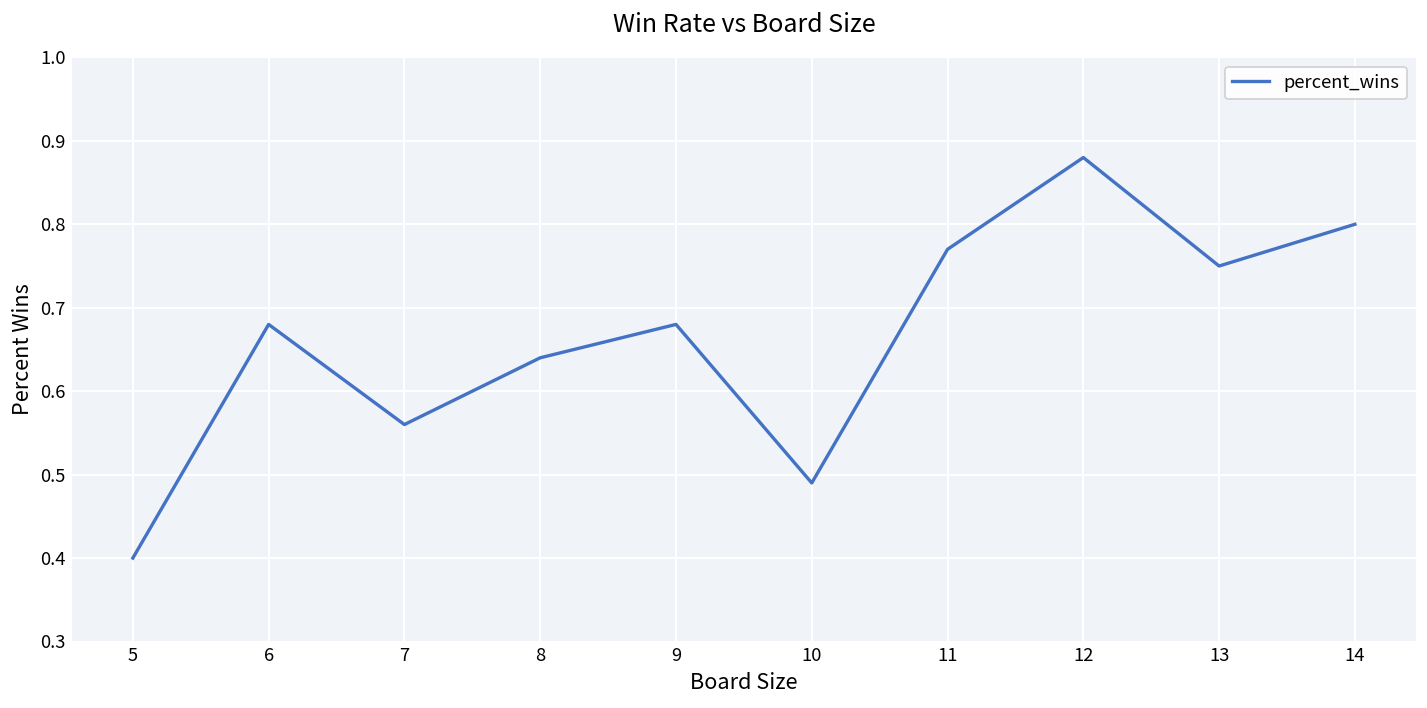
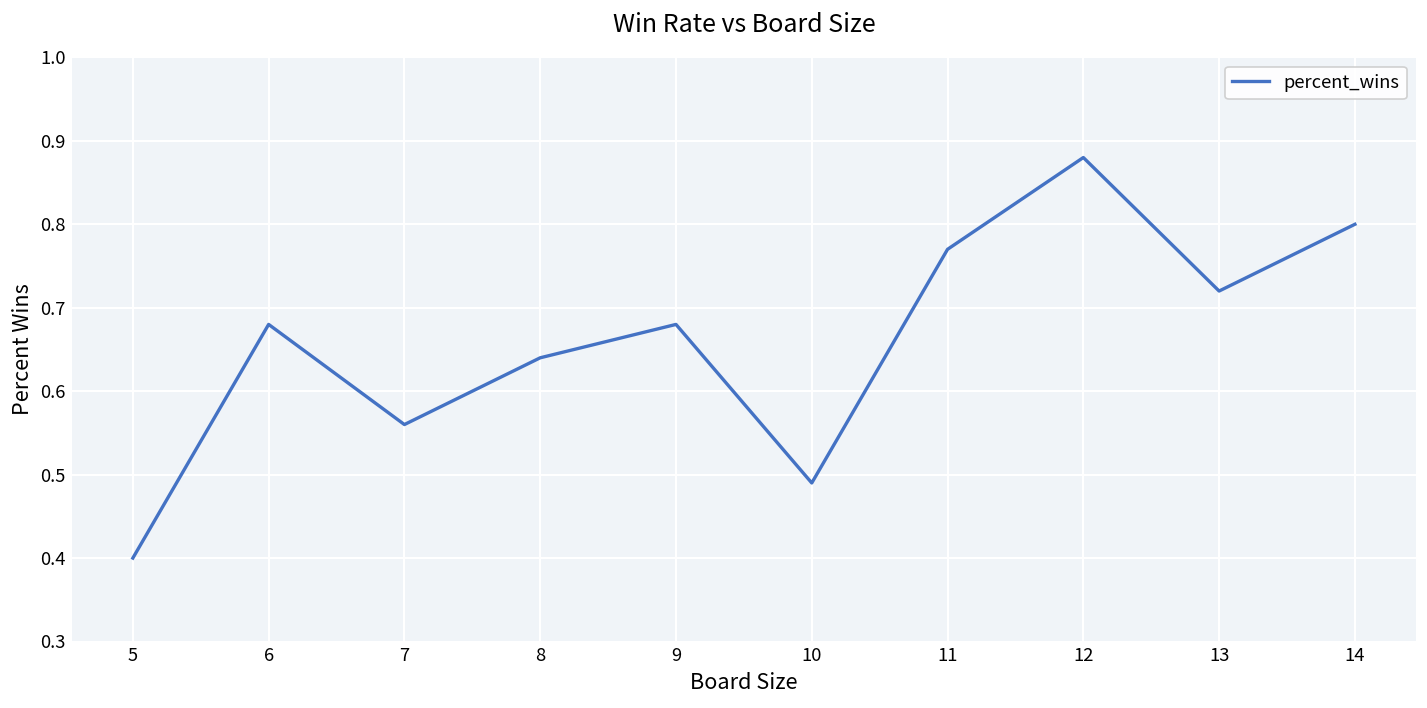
  {
    "5": 0.40,
    "6": 0.68,
    "7": 0.56,
    "8": 0.64,
    "9": 0.68,
    "10": 0.49,
    "11": 0.77,
    "12": 0.88,
-   "13": 0.75,
+   "13": 0.72,
    "14": 0.80
  }
